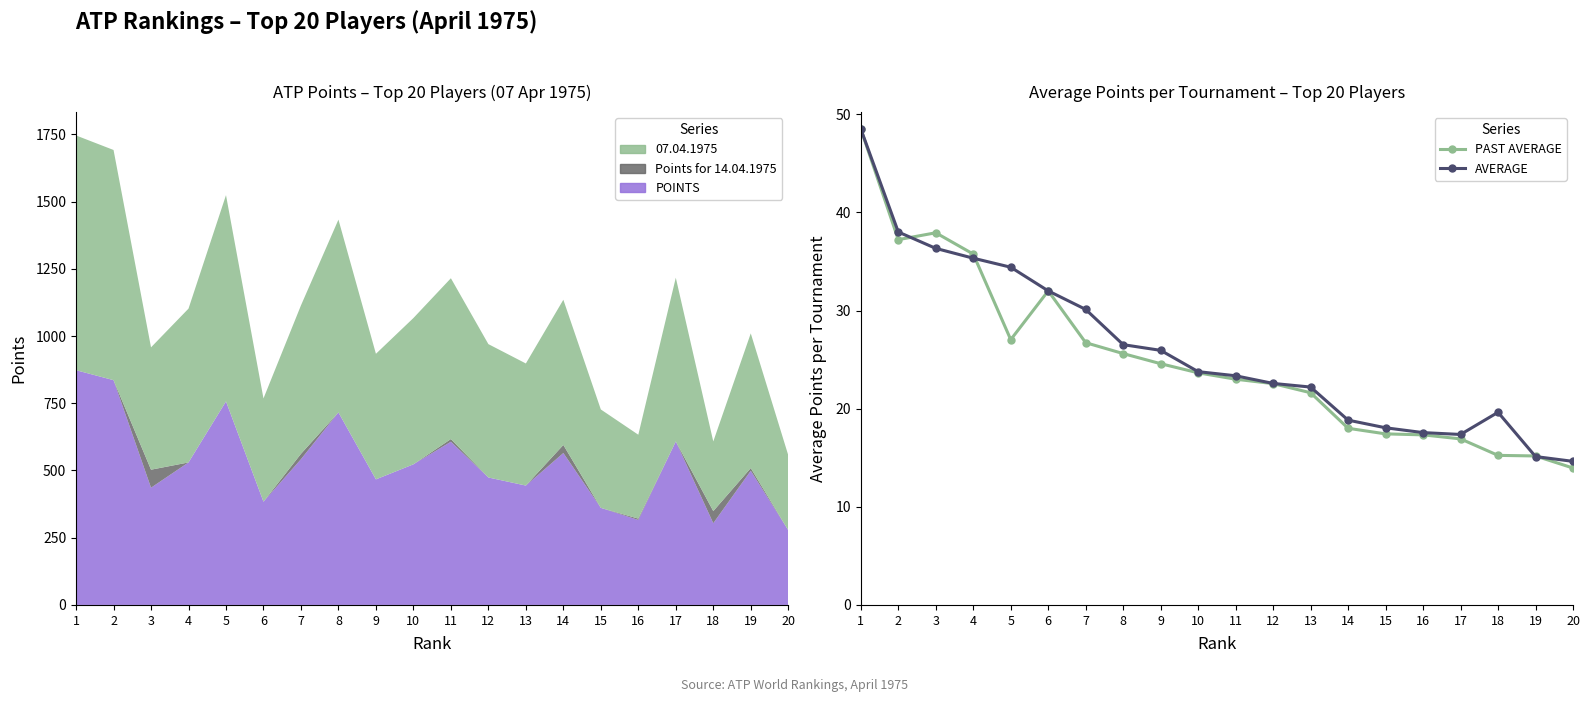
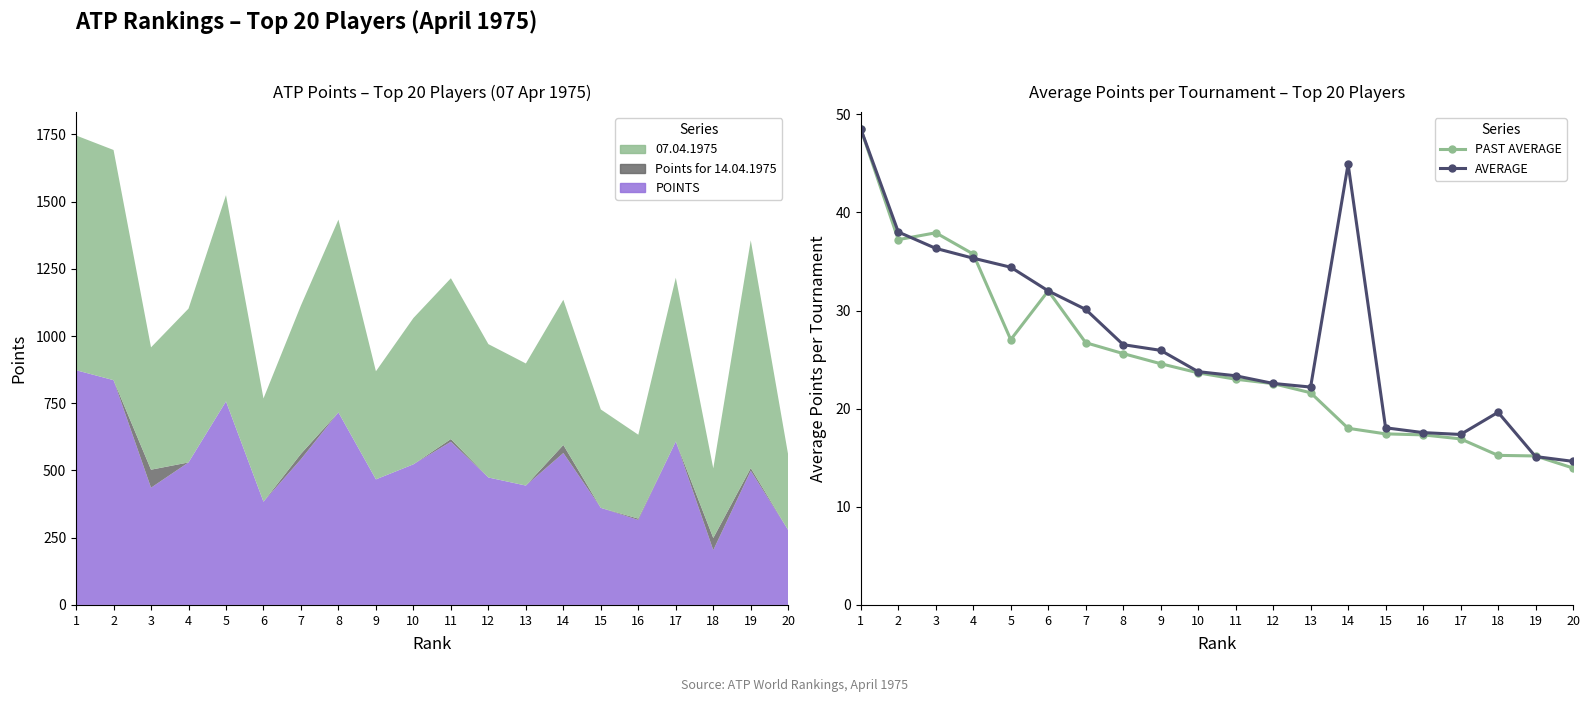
  {
    "ATP Points – Top 20 Players (07 Apr 1975)": {
      "POINTS": {
        "3": 440,
        "7": 540,
        "11": 610,
        "14": 570,
-       "18": 300,
+       "18": 200,
        "19": 500
      },
      "Points for 14.04.1975": {
        "3": 70,
        "7": 20,
        "11": 10,
        "14": 30,
        "18": 50,
        "19": 10
      },
      "07.04.1975": {
        "1": 870,
        "2": 860,
        "3": 460,
        "4": 570,
        "5": 770,
        "6": 380,
        "7": 550,
        "8": 720,
-       "9": 470,
+       "9": 400,
        "10": 540,
        "11": 600,
        "12": 500,
        "13": 450,
        "14": 540,
        "15": 370,
        "16": 310,
        "17": 610,
        "18": 260,
-       "19": 500,
+       "19": 850,
        "20": 280
      }
    },
    "Average Points per Tournament – Top 20 Players": {
      "PAST AVERAGE": {
        "2": 37,
        "3": 38,
        "4": 36,
        "5": 27,
        "7": 27,
        "8": 26,
        "9": 25,
        "11": 23,
        "13": 22,
        "14": 18,
        "15": 17,
        "17": 17,
        "18": 15,
        "20": 14
      },
      "AVERAGE": {
        "2": 38,
        "3": 36,
        "4": 35,
        "5": 34,
        "7": 30,
        "8": 27,
        "9": 26,
        "11": 23,
        "13": 22,
-       "14": 19,
+       "14": 45,
        "15": 18,
        "17": 17,
        "18": 20,
        "20": 15
      }
    }
  }
